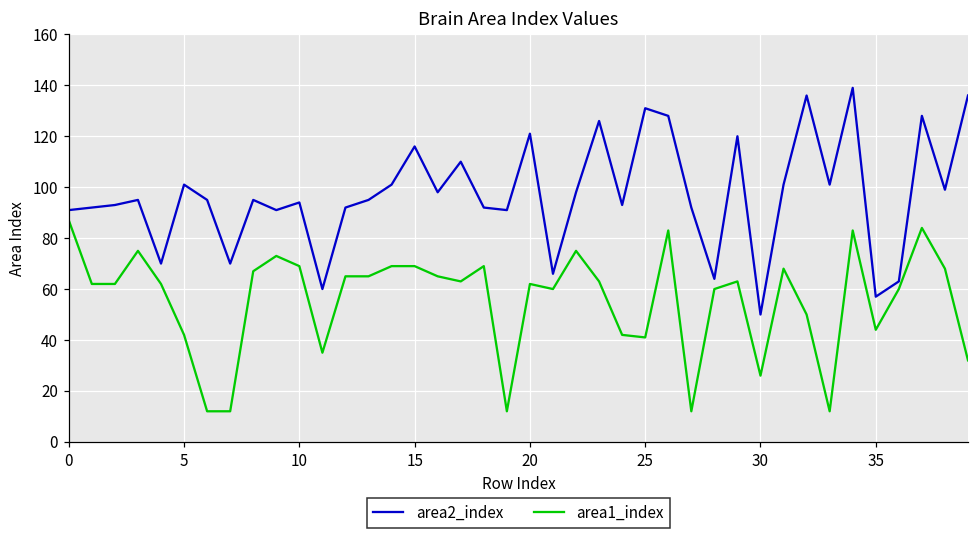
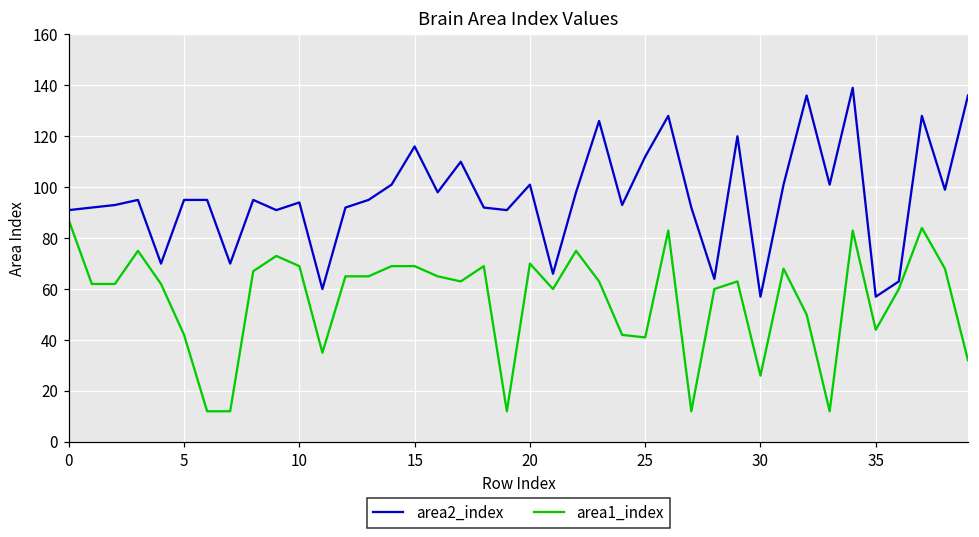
  {
    "area2_index": {
      "0": 91,
-     "5": 101,
+     "5": 95,
      "10": 94,
      "15": 116,
-     "20": 121,
-     "25": 131,
-     "30": 50,
+     "20": 101,
+     "25": 112,
+     "30": 57,
      "35": 57
    },
    "area1_index": {
      "0": 87,
      "5": 42,
      "10": 69,
      "15": 69,
-     "20": 62,
+     "20": 70,
      "25": 41,
      "30": 26,
      "35": 44
    }
  }
